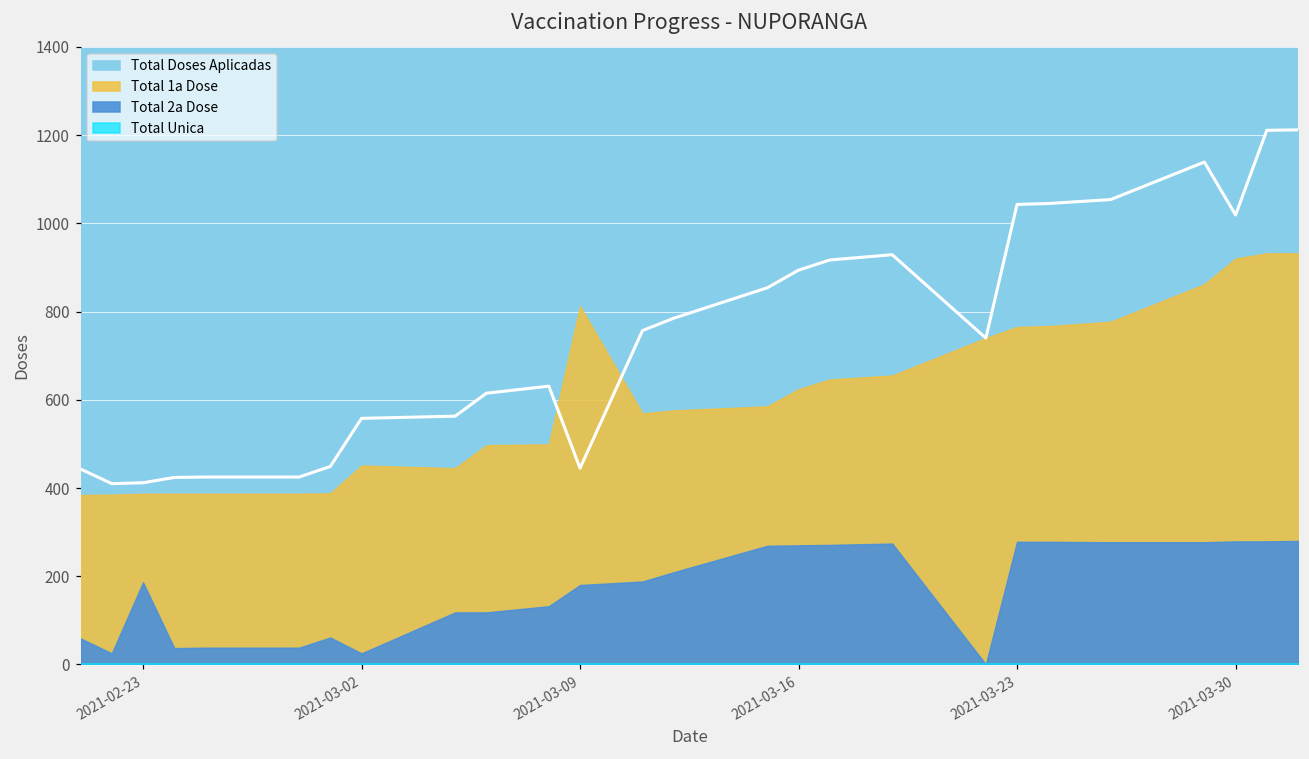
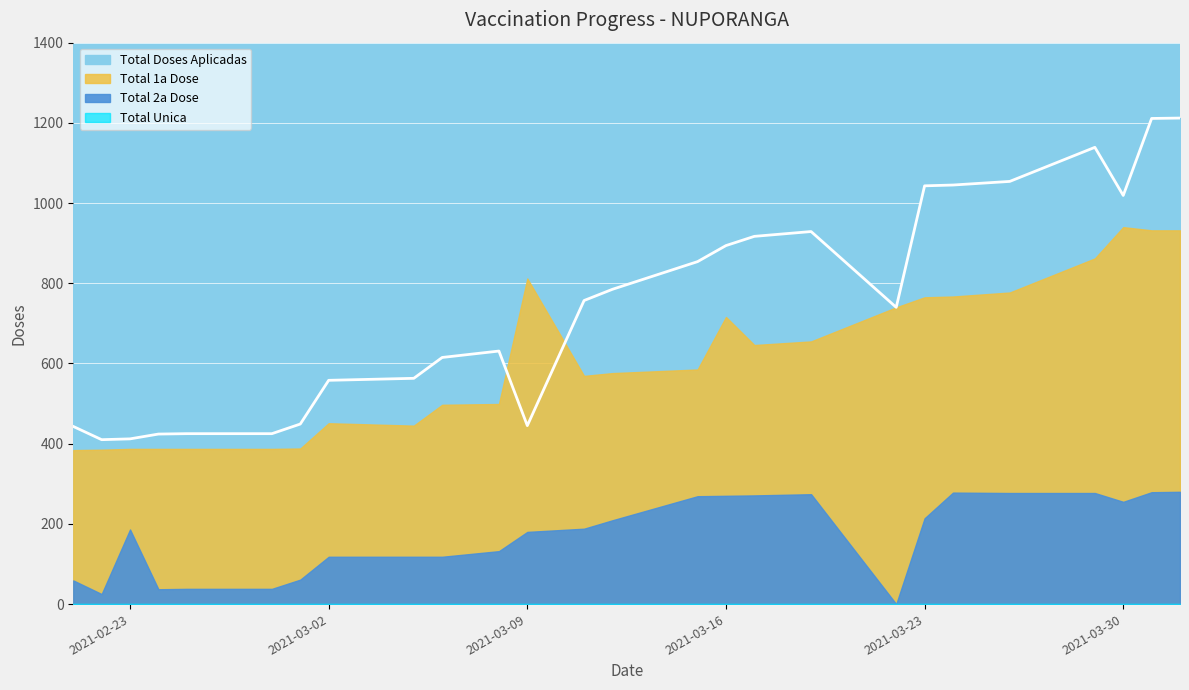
  {
    "Total Doses Aplicadas": {
      "2021-02-23": 410,
      "2021-03-02": 560,
      "2021-03-09": 450,
      "2021-03-16": 890,
      "2021-03-23": 1040,
      "2021-03-30": 1020
    },
    "Total 1a Dose": {
      "2021-02-23": 390,
      "2021-03-02": 450,
      "2021-03-09": 810,
-     "2021-03-16": 620,
+     "2021-03-16": 720,
      "2021-03-23": 770,
-     "2021-03-30": 920
+     "2021-03-30": 940
    },
    "Total 2a Dose": {
      "2021-02-23": 190,
-     "2021-03-02": 30,
+     "2021-03-02": 120,
      "2021-03-09": 180,
      "2021-03-16": 270,
-     "2021-03-23": 280,
-     "2021-03-30": 280
+     "2021-03-23": 210,
+     "2021-03-30": 260
    },
    "Total Unica": {
      "2021-02-23": 0,
      "2021-03-02": 0,
      "2021-03-09": 0,
      "2021-03-16": 0,
      "2021-03-23": 0,
      "2021-03-30": 0
    }
  }
